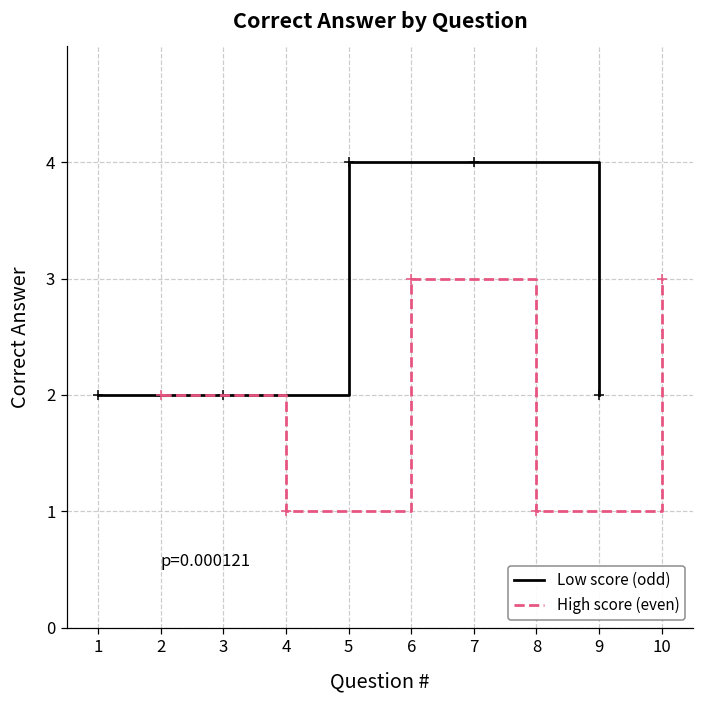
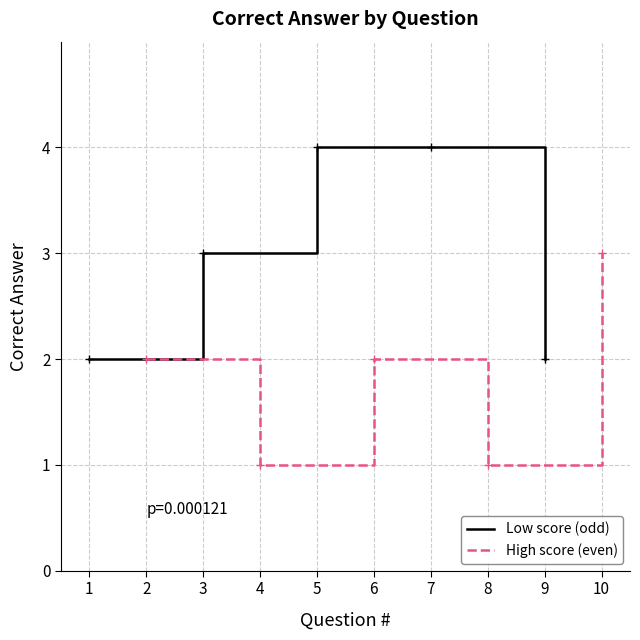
  {
    "Low score (odd)": {
      "1": 2,
-     "3": 2,
+     "3": 3,
      "5": 4,
      "7": 4,
      "9": 2
    },
    "High score (even)": {
      "2": 2,
      "4": 1,
-     "6": 3,
+     "6": 2,
      "8": 1,
      "10": 3
    }
  }
